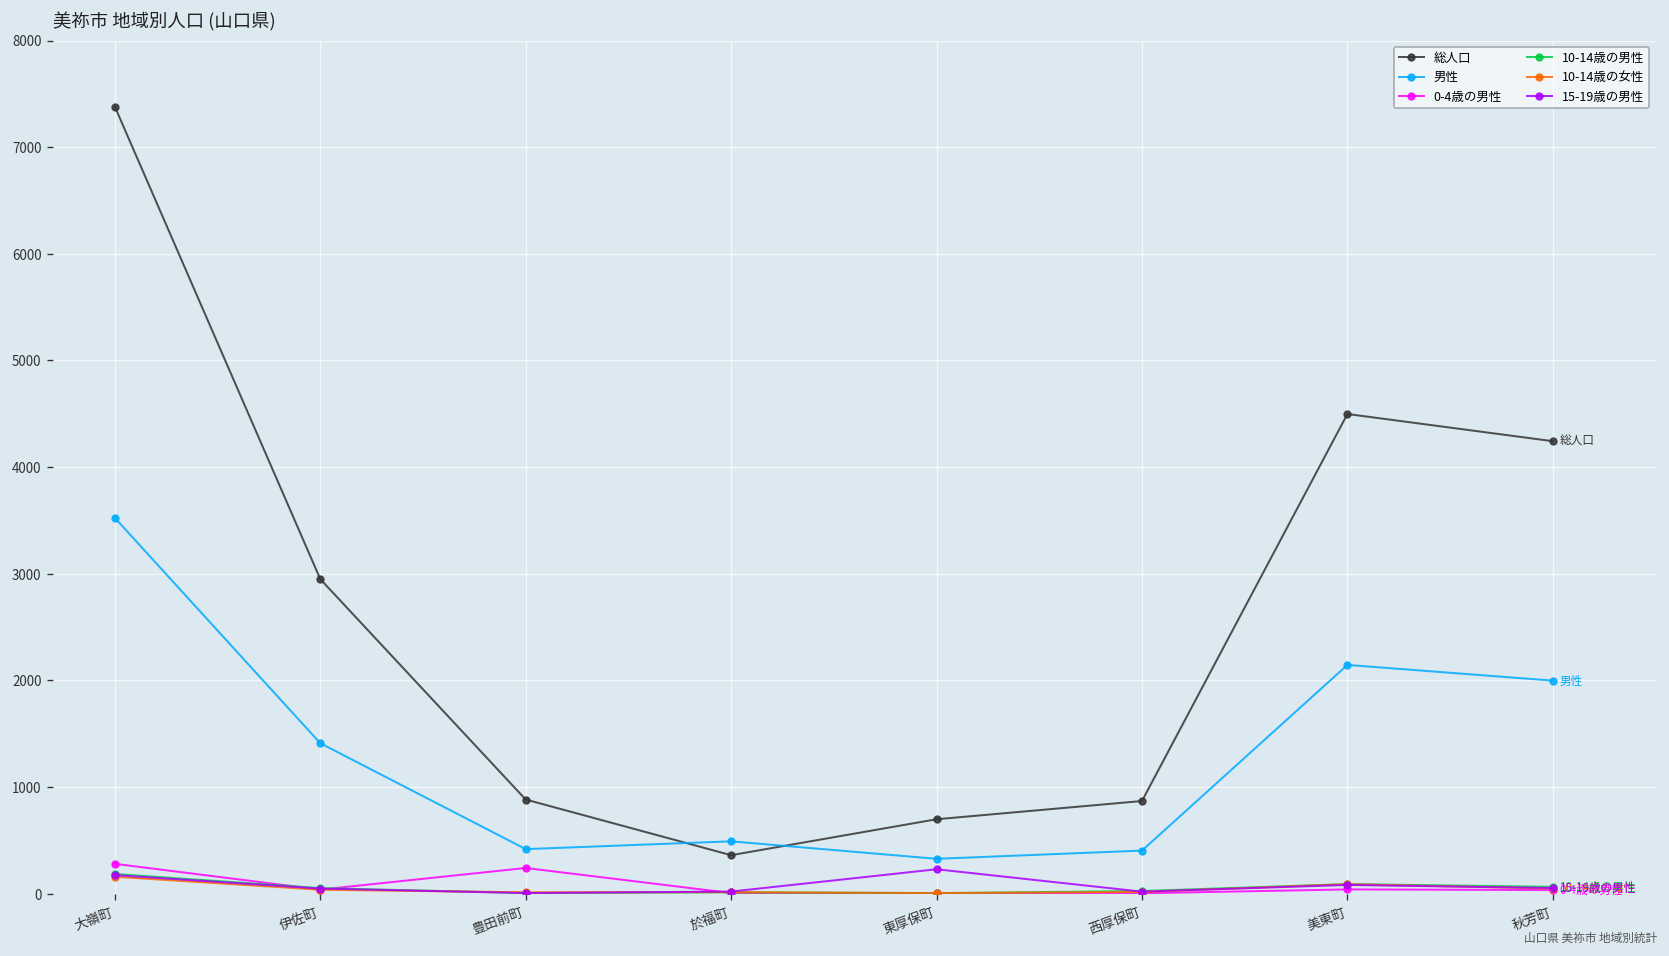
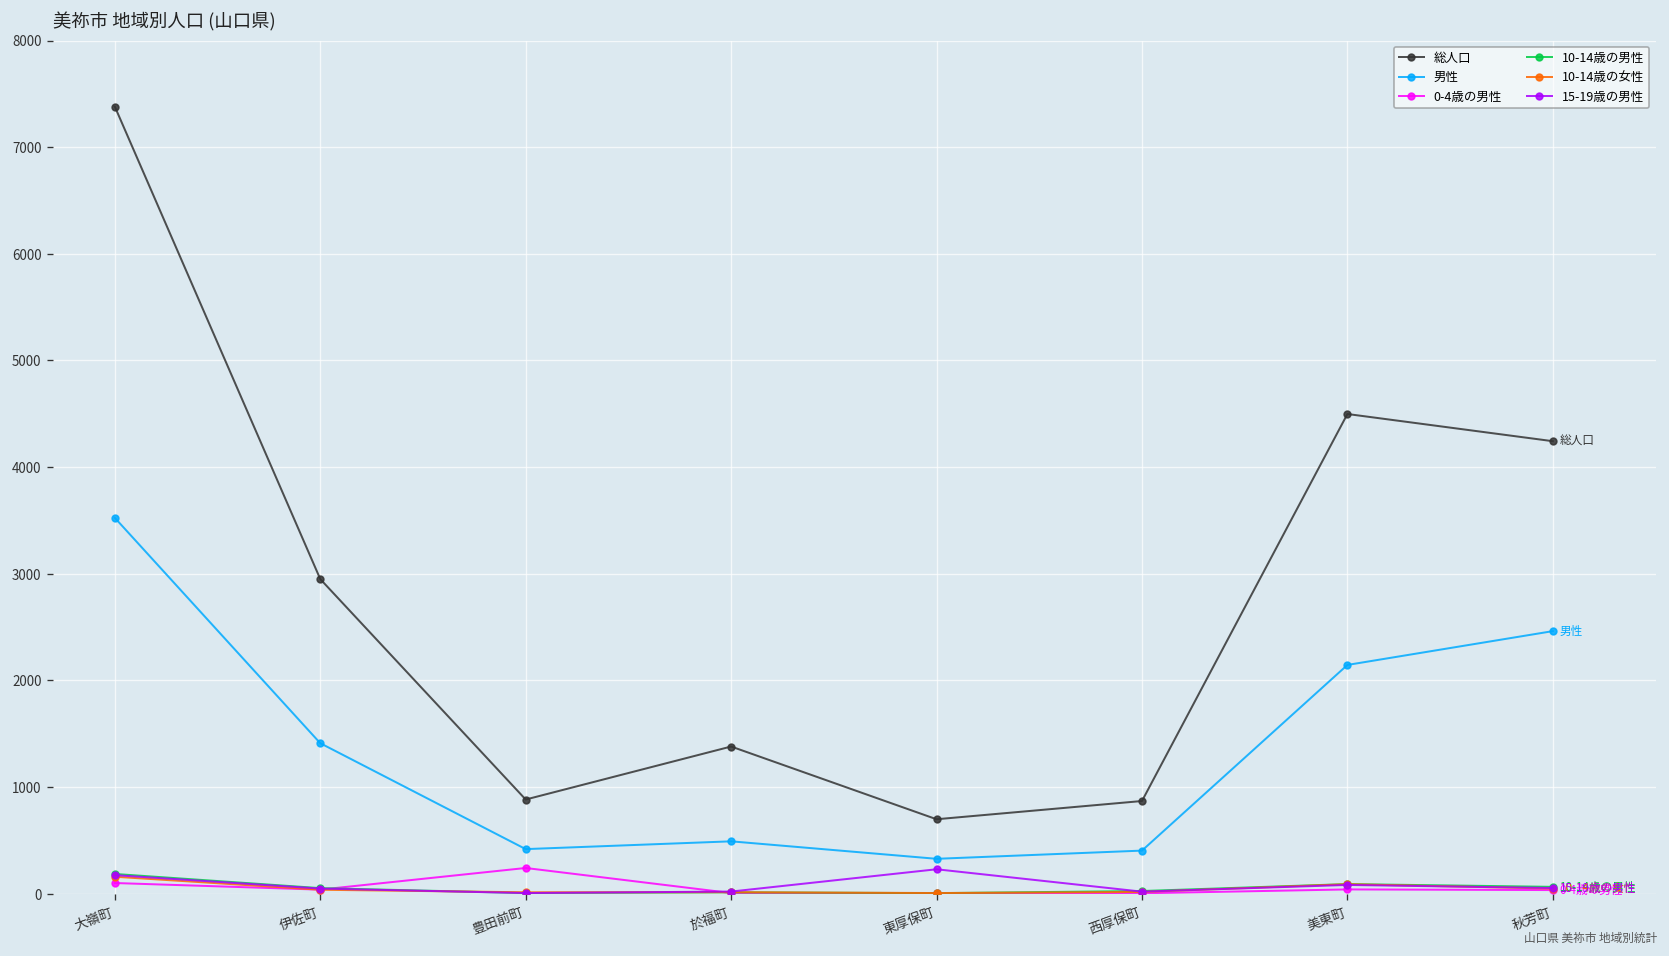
  {
    "総人口": {
      "大嶺町": 7400,
      "伊佐町": 3000,
      "豊田前町": 900,
-     "於福町": 400,
+     "於福町": 1400,
      "東厚保町": 700,
      "西厚保町": 900,
      "美東町": 4500,
      "秋芳町": 4200
    },
    "男性": {
      "大嶺町": 3500,
      "伊佐町": 1400,
      "豊田前町": 400,
      "於福町": 500,
      "東厚保町": 300,
      "西厚保町": 400,
      "美東町": 2100,
-     "秋芳町": 2000
+     "秋芳町": 2500
    },
    "0-4歳の男性": {
-     "大嶺町": 300,
+     "大嶺町": 100,
      "豊田前町": 200,
      "美東町": 0
    },
    "15-19歳の男性": {
      "東厚保町": 200
    }
  }
